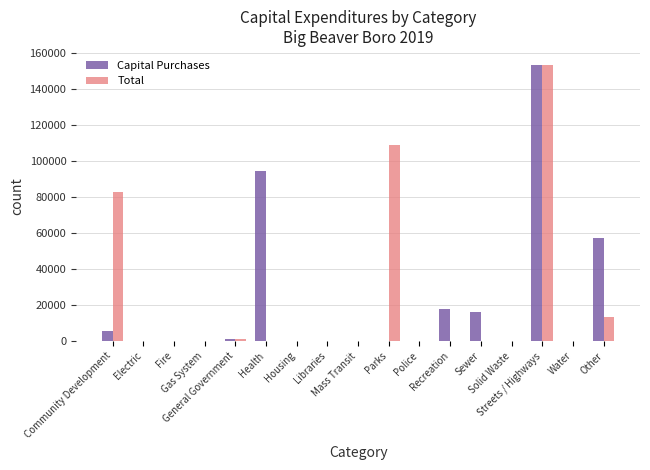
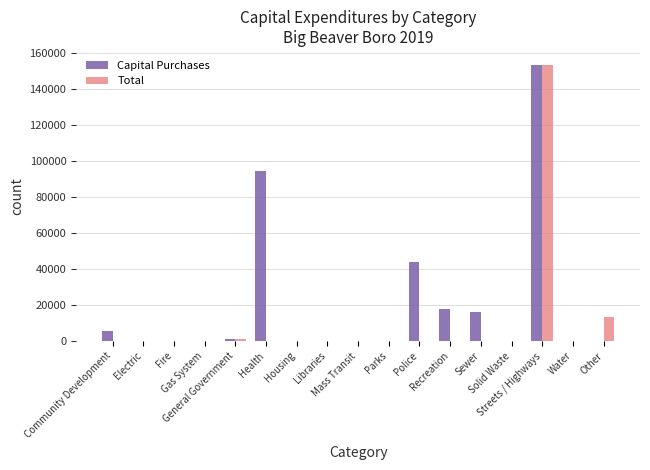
  {
    "Capital Purchases": {
      "Community Development": 5000,
      "Electric": 0,
      "Fire": 0,
      "Gas System": 0,
      "Health": 94000,
      "Housing": 0,
      "Libraries": 0,
      "Mass Transit": 0,
      "Parks": 0,
-     "Police": 0,
+     "Police": 44000,
      "Recreation": 18000,
      "Sewer": 16000,
      "Solid Waste": 0,
      "Streets / Highways": 153000,
      "Water": 0,
-     "Other": 57000
+     "Other": 0
    },
    "Total": {
-     "Community Development": 83000,
+     "Community Development": 0,
      "Electric": 0,
      "Fire": 0,
      "Gas System": 0,
      "Health": 0,
      "Housing": 0,
      "Libraries": 0,
      "Mass Transit": 0,
-     "Parks": 109000,
+     "Parks": 0,
      "Police": 0,
      "Recreation": 0,
      "Sewer": 0,
      "Solid Waste": 0,
      "Streets / Highways": 153000,
      "Water": 0,
      "Other": 13000
    }
  }
